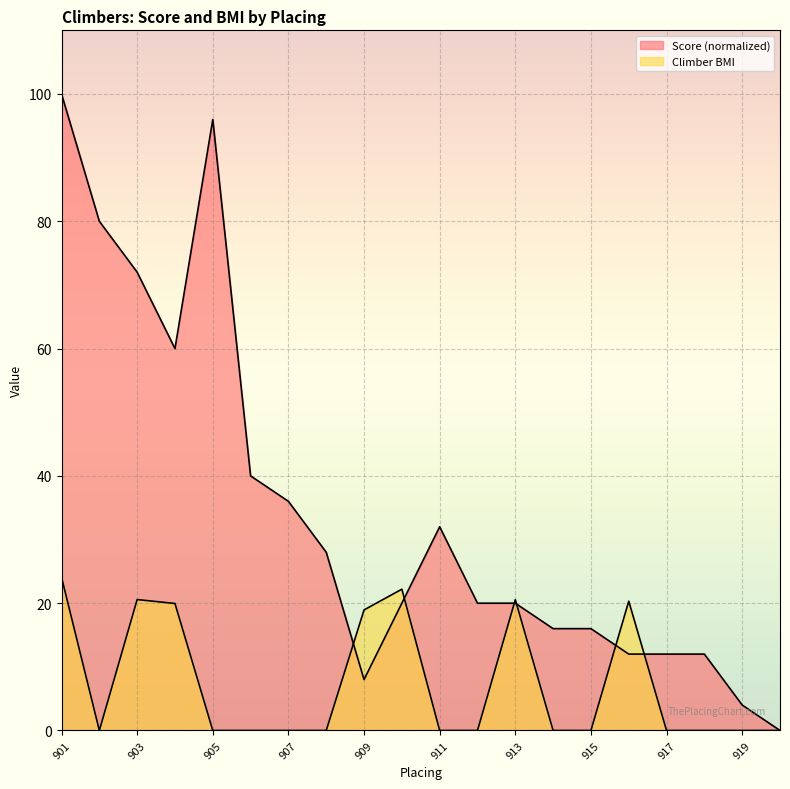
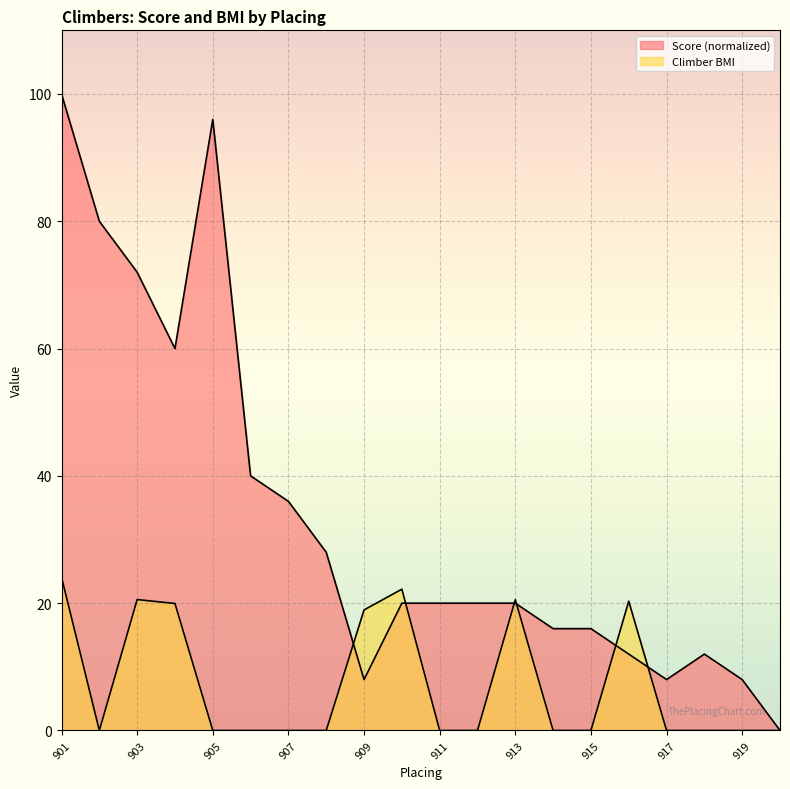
  {
    "Score (normalized)": {
      "901": 100,
      "903": 72,
      "905": 96,
      "907": 36,
      "909": 8,
-     "911": 32,
+     "911": 20,
      "913": 20,
      "915": 16,
-     "917": 12,
-     "919": 4
+     "917": 8,
+     "919": 8
    },
    "Climber BMI": {
      "901": 24,
      "903": 21,
      "905": 0,
      "907": 0,
      "909": 19,
      "911": 0,
      "913": 21,
      "915": 0,
      "917": 0,
      "919": 0
    }
  }
